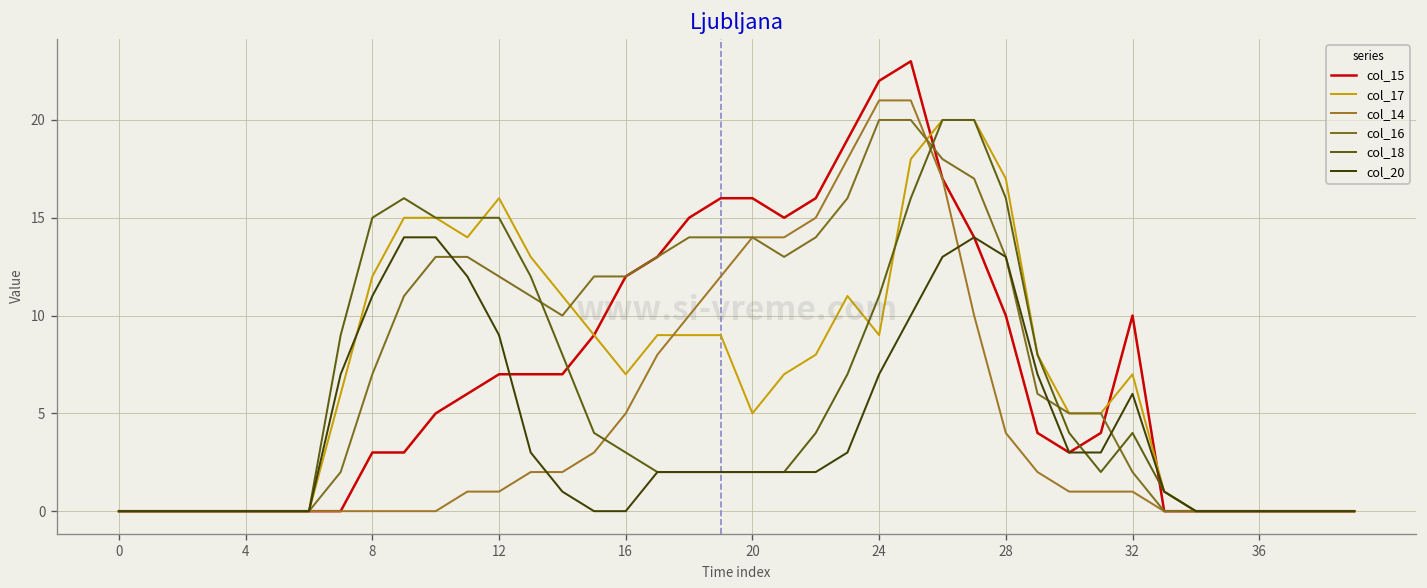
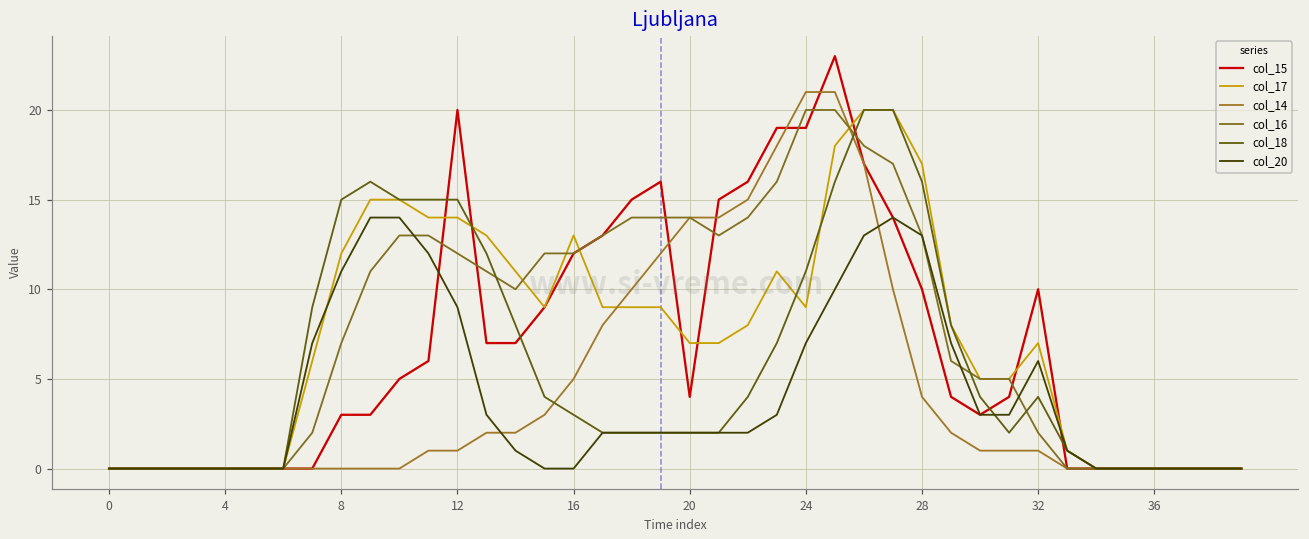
  {
    "col_15": {
      "8": 3,
-     "12": 7,
-     "20": 16,
-     "24": 22,
+     "12": 20,
+     "20": 4,
+     "24": 19,
      "28": 10,
      "32": 10
    },
    "col_17": {
      "8": 12,
-     "12": 16,
-     "16": 7,
-     "20": 5,
+     "12": 14,
+     "16": 13,
+     "20": 7,
      "24": 9,
      "28": 17,
      "32": 7
    }
  }
